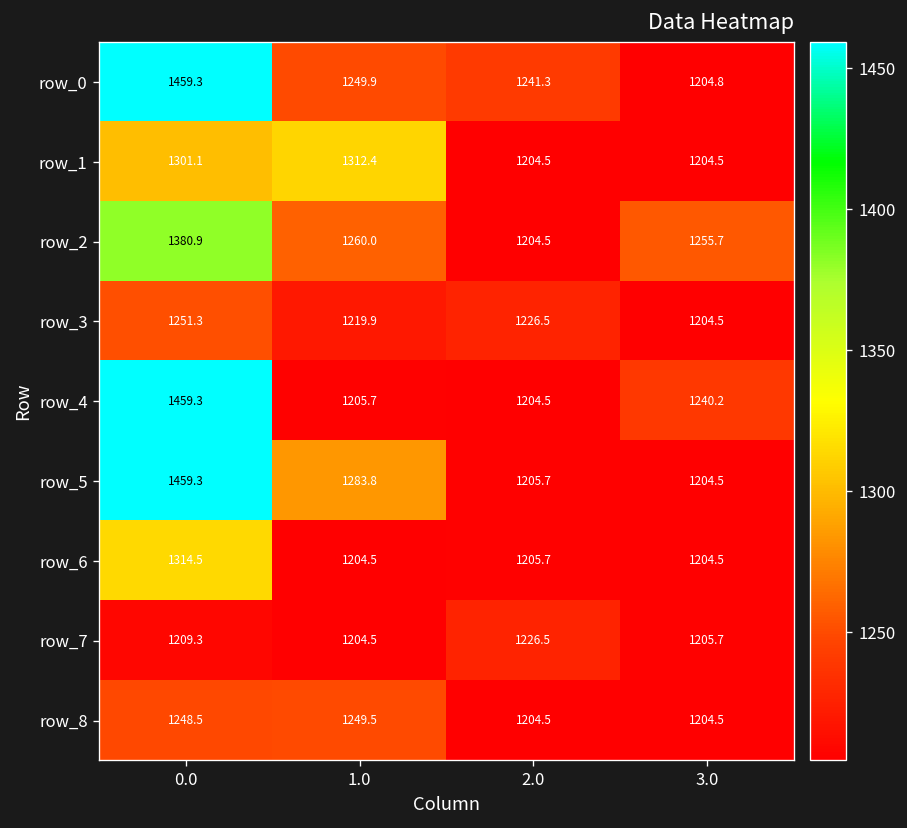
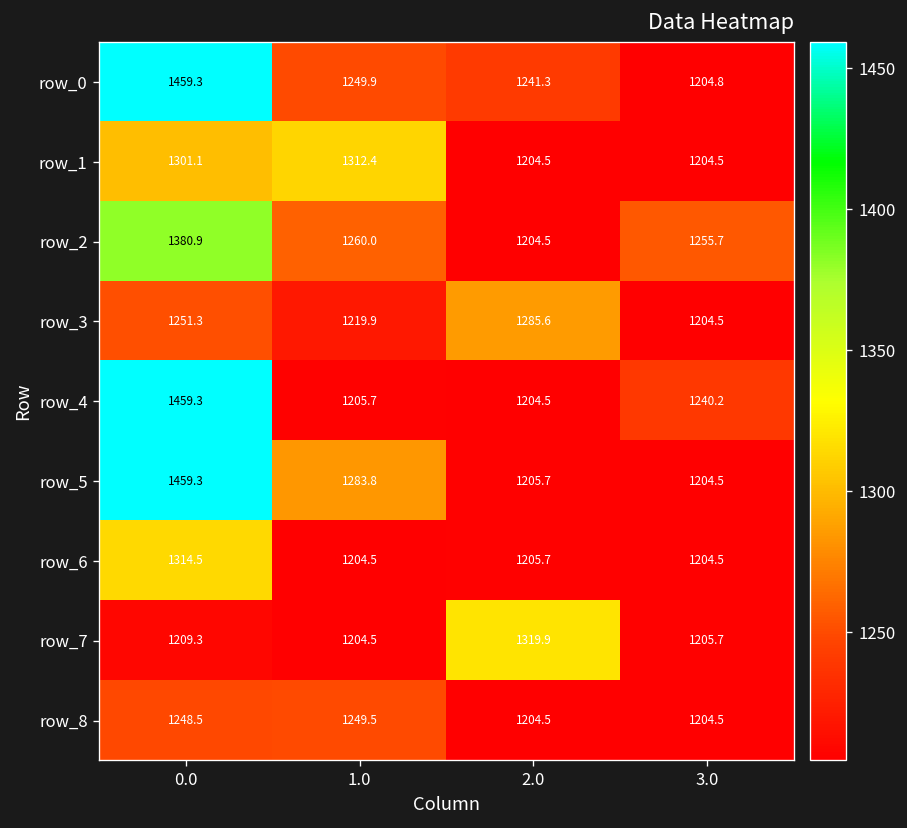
  {
    "row_0": {
      "0.0": 1459.3,
      "1.0": 1249.9,
      "2.0": 1241.3,
      "3.0": 1204.8
    },
    "row_1": {
      "0.0": 1301.1,
      "1.0": 1312.4,
      "2.0": 1204.5,
      "3.0": 1204.5
    },
    "row_2": {
      "0.0": 1380.9,
      "1.0": 1260.0,
      "2.0": 1204.5,
      "3.0": 1255.7
    },
    "row_3": {
      "0.0": 1251.3,
      "1.0": 1219.9,
-     "2.0": 1226.5,
+     "2.0": 1285.6,
      "3.0": 1204.5
    },
    "row_4": {
      "0.0": 1459.3,
      "1.0": 1205.7,
      "2.0": 1204.5,
      "3.0": 1240.2
    },
    "row_5": {
      "0.0": 1459.3,
      "1.0": 1283.8,
      "2.0": 1205.7,
      "3.0": 1204.5
    },
    "row_6": {
      "0.0": 1314.5,
      "1.0": 1204.5,
      "2.0": 1205.7,
      "3.0": 1204.5
    },
    "row_7": {
      "0.0": 1209.3,
      "1.0": 1204.5,
-     "2.0": 1226.5,
+     "2.0": 1319.9,
      "3.0": 1205.7
    },
    "row_8": {
      "0.0": 1248.5,
      "1.0": 1249.5,
      "2.0": 1204.5,
      "3.0": 1204.5
    }
  }
